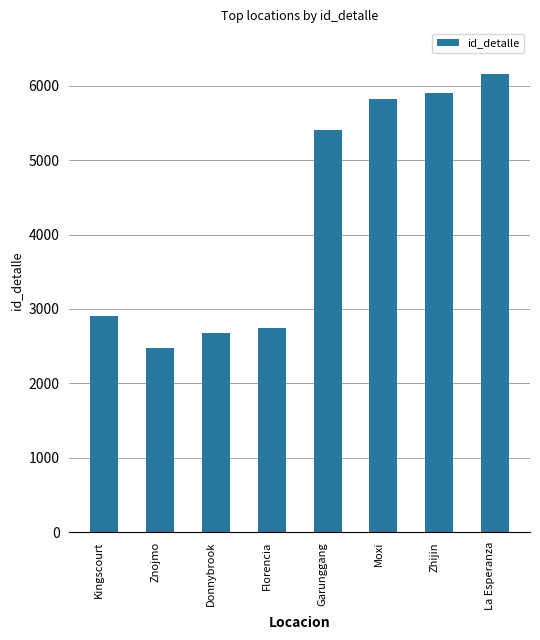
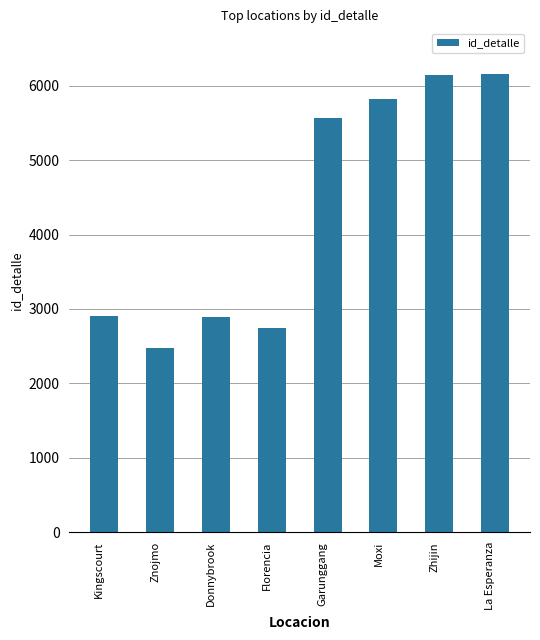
  {
    "Kingscourt": 2900,
    "Znojmo": 2500,
-   "Donnybrook": 2700,
+   "Donnybrook": 2900,
    "Florencia": 2700,
-   "Garunggang": 5400,
+   "Garunggang": 5600,
    "Moxi": 5800,
-   "Zhijin": 5900,
+   "Zhijin": 6100,
    "La Esperanza": 6200
  }
